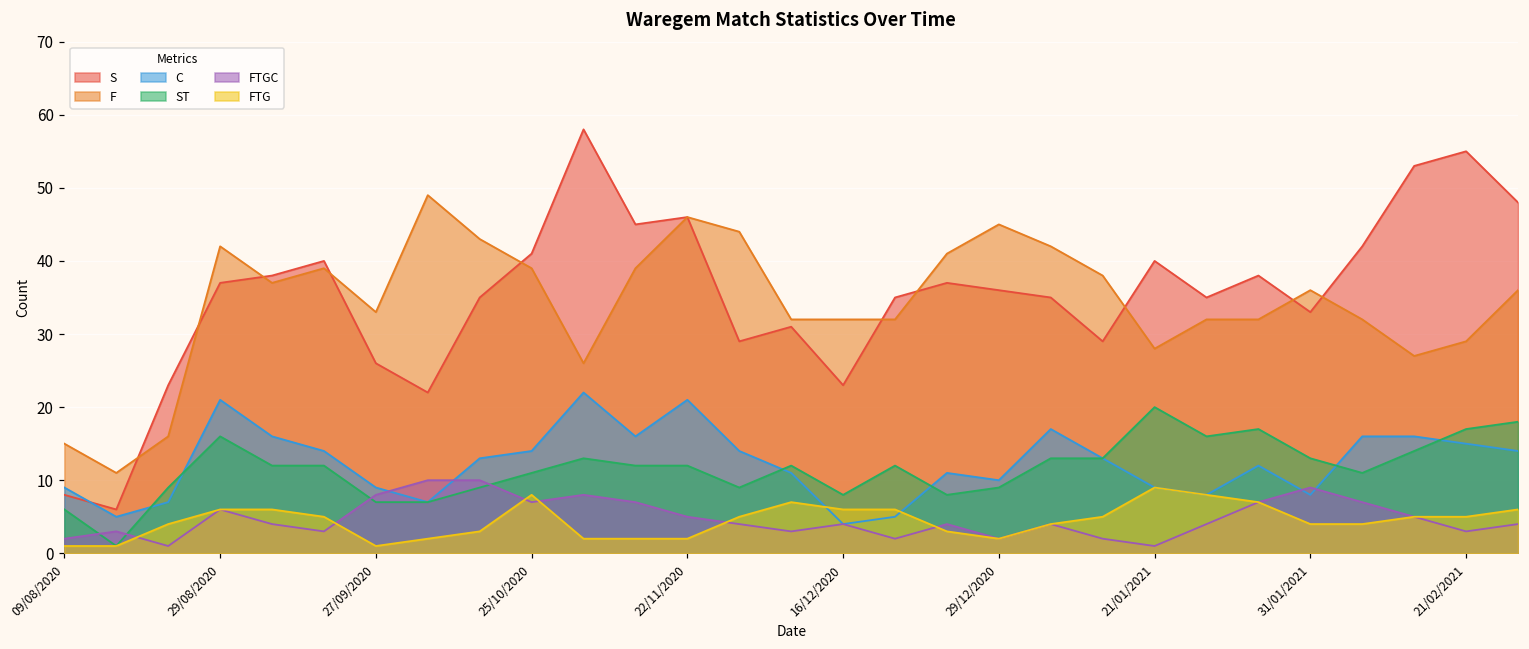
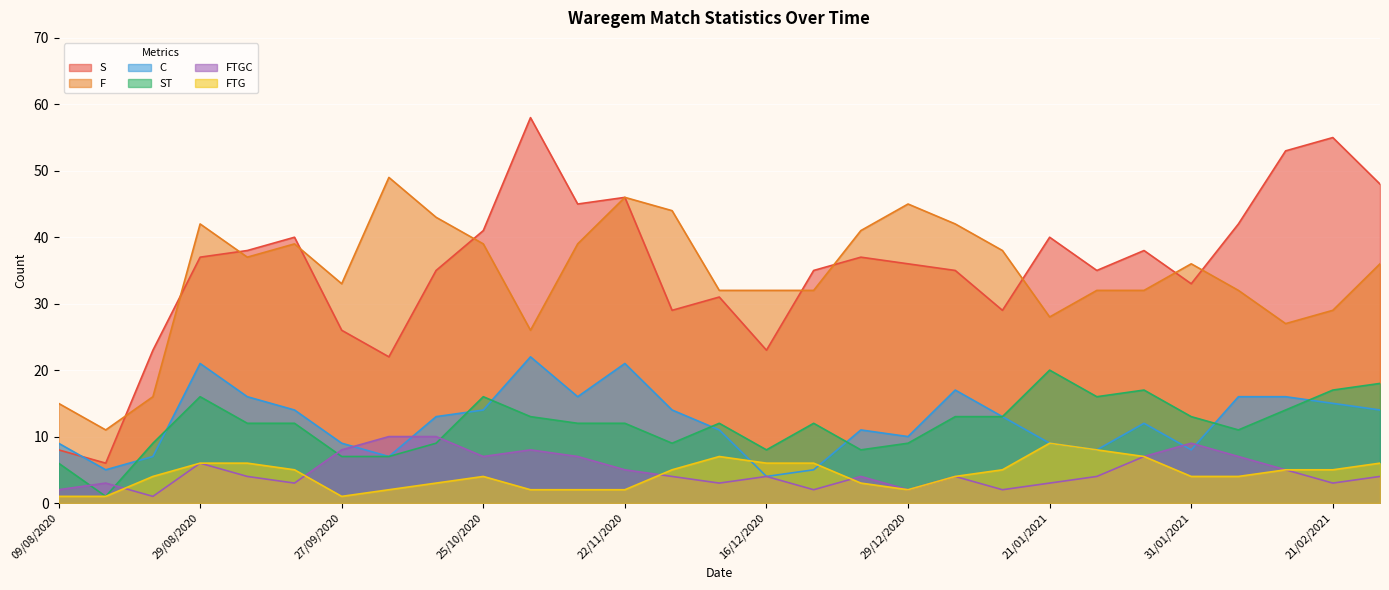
  {
    "C": {
      "09/08/2020": 9,
      "29/08/2020": 21,
      "27/09/2020": 9,
      "25/10/2020": 14,
      "22/11/2020": 21,
      "29/12/2020": 10,
      "31/01/2021": 8,
      "21/02/2021": 15
    },
    "ST": {
      "09/08/2020": 6,
      "29/08/2020": 16,
      "27/09/2020": 7,
-     "25/10/2020": 11,
+     "25/10/2020": 16,
      "22/11/2020": 12,
      "16/12/2020": 8,
      "29/12/2020": 9,
      "21/01/2021": 20,
      "31/01/2021": 13,
      "21/02/2021": 17
    },
    "FTGC": {
      "09/08/2020": 2,
      "27/09/2020": 8,
      "25/10/2020": 7,
      "22/11/2020": 5,
-     "21/01/2021": 1,
+     "21/01/2021": 3,
      "31/01/2021": 9,
      "21/02/2021": 3
    },
    "FTG": {
      "09/08/2020": 1,
      "27/09/2020": 1,
-     "25/10/2020": 8,
+     "25/10/2020": 4,
      "22/11/2020": 2,
      "16/12/2020": 6,
      "31/01/2021": 4,
      "21/02/2021": 5
    }
  }
